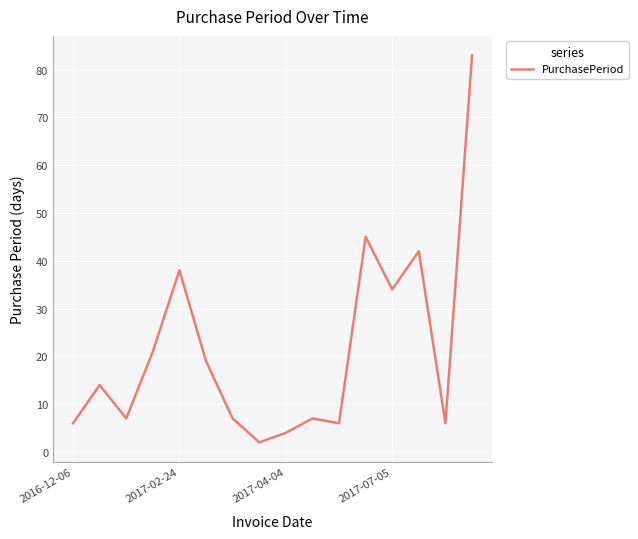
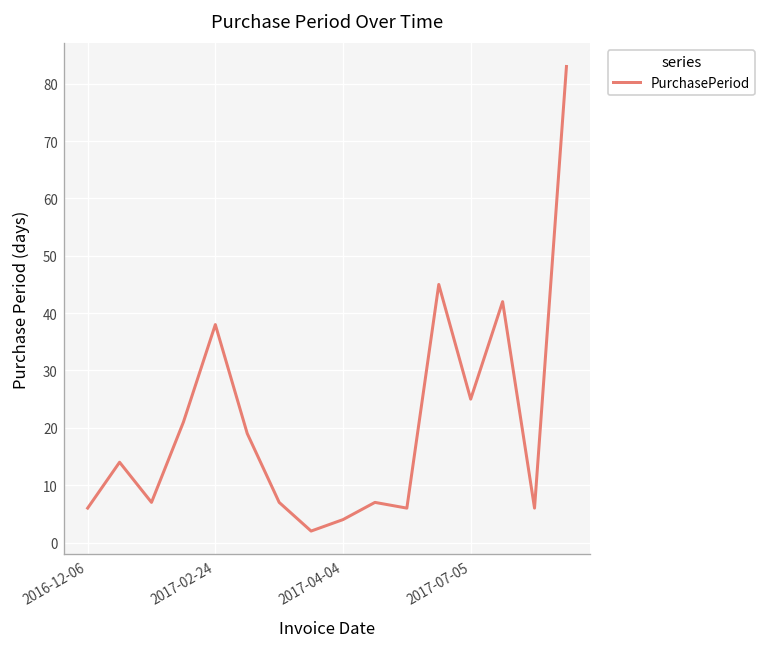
  {
    "2016-12-06": 6,
    "2017-02-24": 38,
    "2017-04-04": 4,
-   "2017-07-05": 34
+   "2017-07-05": 25
  }
